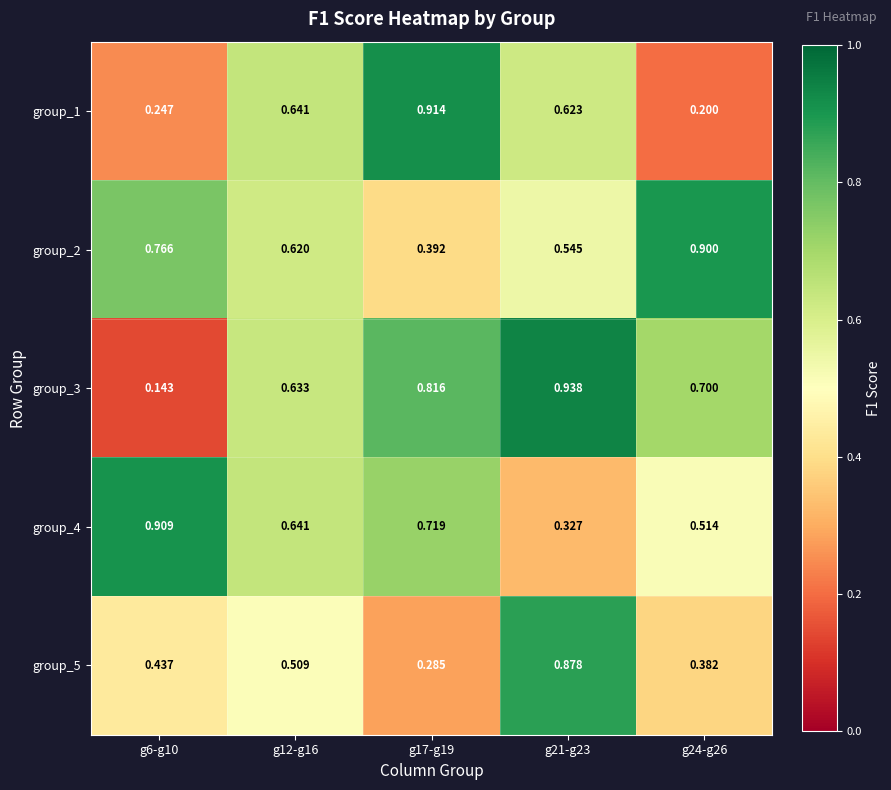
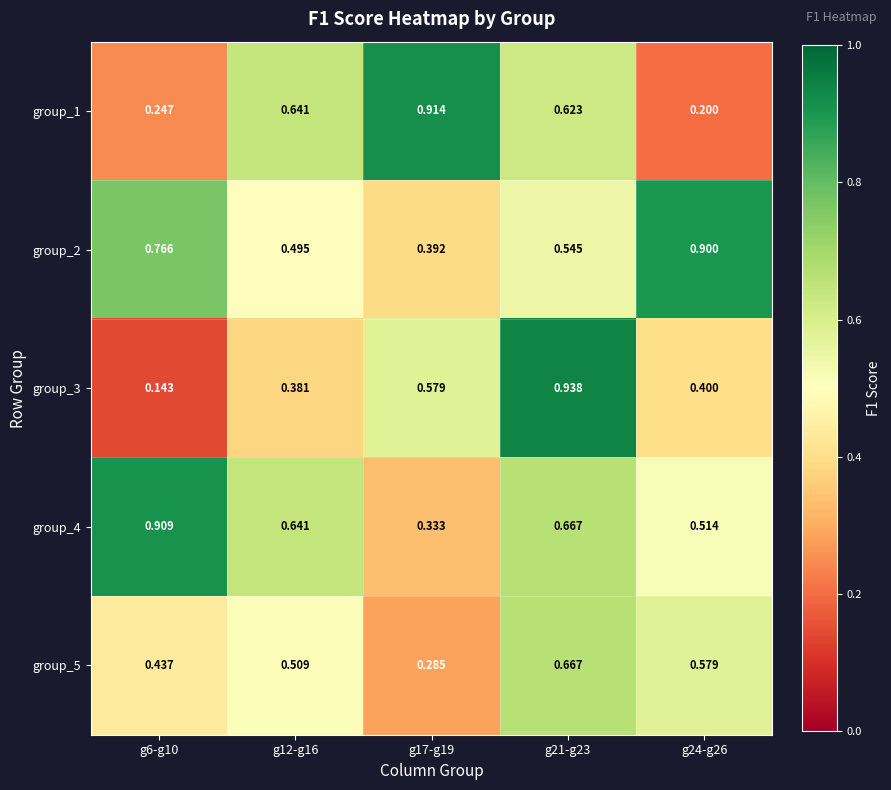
  {
    "group_1": {
      "g6-g10": 0.247,
      "g12-g16": 0.641,
      "g17-g19": 0.914,
      "g21-g23": 0.623,
      "g24-g26": 0.200
    },
    "group_2": {
      "g6-g10": 0.766,
-     "g12-g16": 0.620,
+     "g12-g16": 0.495,
      "g17-g19": 0.392,
      "g21-g23": 0.545,
      "g24-g26": 0.900
    },
    "group_3": {
      "g6-g10": 0.143,
-     "g12-g16": 0.633,
-     "g17-g19": 0.816,
+     "g12-g16": 0.381,
+     "g17-g19": 0.579,
      "g21-g23": 0.938,
-     "g24-g26": 0.700
+     "g24-g26": 0.400
    },
    "group_4": {
      "g6-g10": 0.909,
      "g12-g16": 0.641,
-     "g17-g19": 0.719,
-     "g21-g23": 0.327,
+     "g17-g19": 0.333,
+     "g21-g23": 0.667,
      "g24-g26": 0.514
    },
    "group_5": {
      "g6-g10": 0.437,
      "g12-g16": 0.509,
      "g17-g19": 0.285,
-     "g21-g23": 0.878,
-     "g24-g26": 0.382
+     "g21-g23": 0.667,
+     "g24-g26": 0.579
    }
  }
